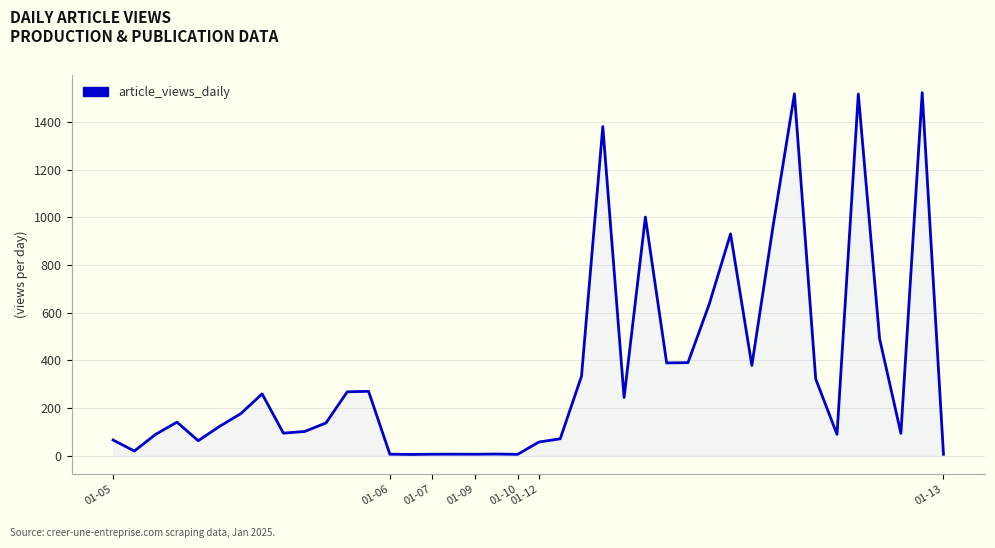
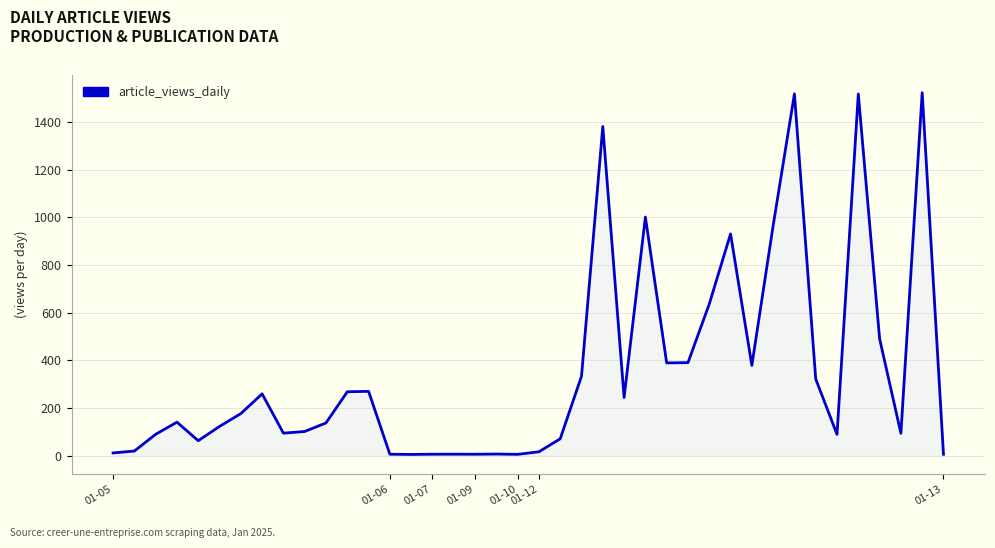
  {
-   "01-05": 70,
+   "01-05": 10,
    "01-06": 10,
    "01-07": 10,
    "01-09": 10,
    "01-10": 10,
-   "01-12": 60,
+   "01-12": 20,
    "01-13": 10
  }
